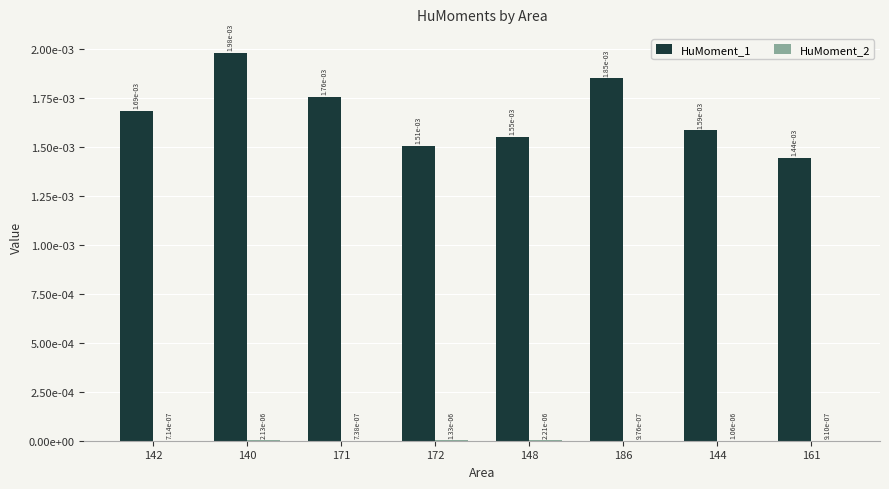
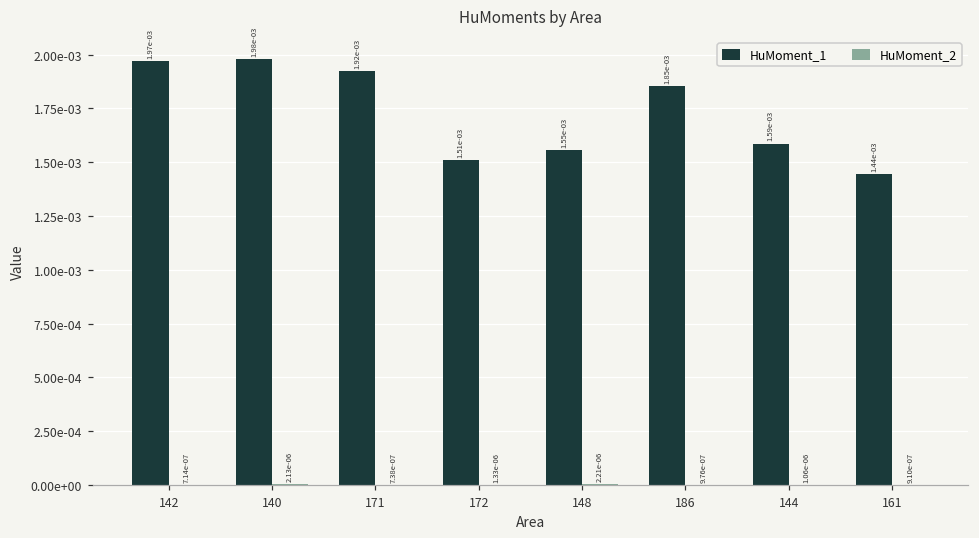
  {
    "HuMoment_1": {
-     "142": "1.69e-03",
+     "142": "1.97e-03",
      "140": "1.98e-03",
-     "171": "1.76e-03",
+     "171": "1.92e-03",
      "172": "1.51e-03",
      "148": "1.55e-03",
      "186": "1.85e-03",
      "144": "1.59e-03",
      "161": "1.44e-03"
    },
    "HuMoment_2": {
      "142": "7.14e-07",
      "140": "2.13e-06",
      "171": "7.38e-07",
      "172": "1.33e-06",
      "148": "2.21e-06",
      "186": "9.76e-07",
      "144": "1.06e-06",
      "161": "9.10e-07"
    }
  }
